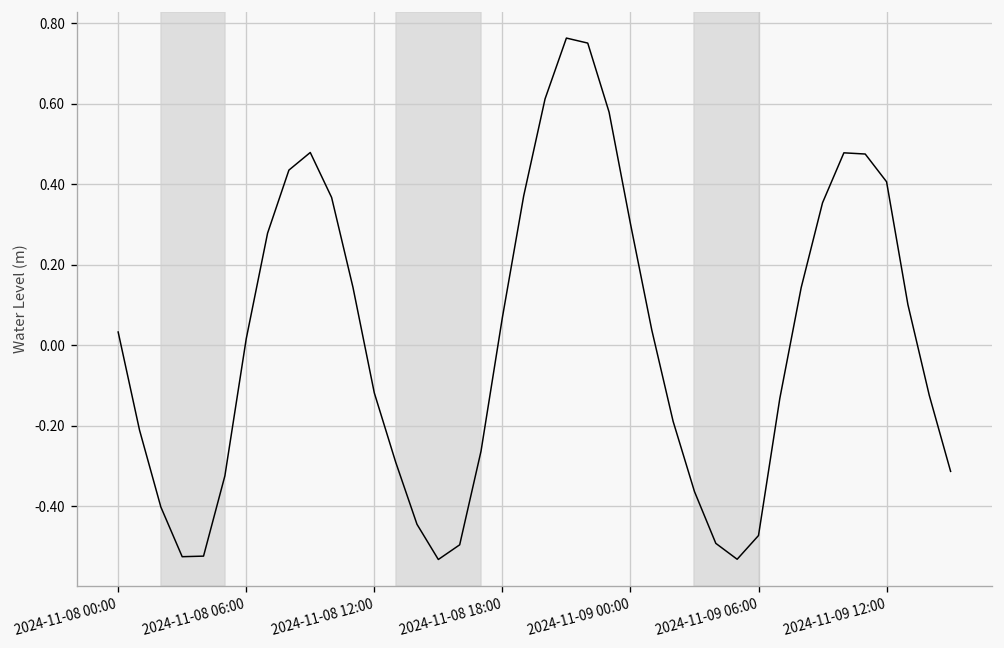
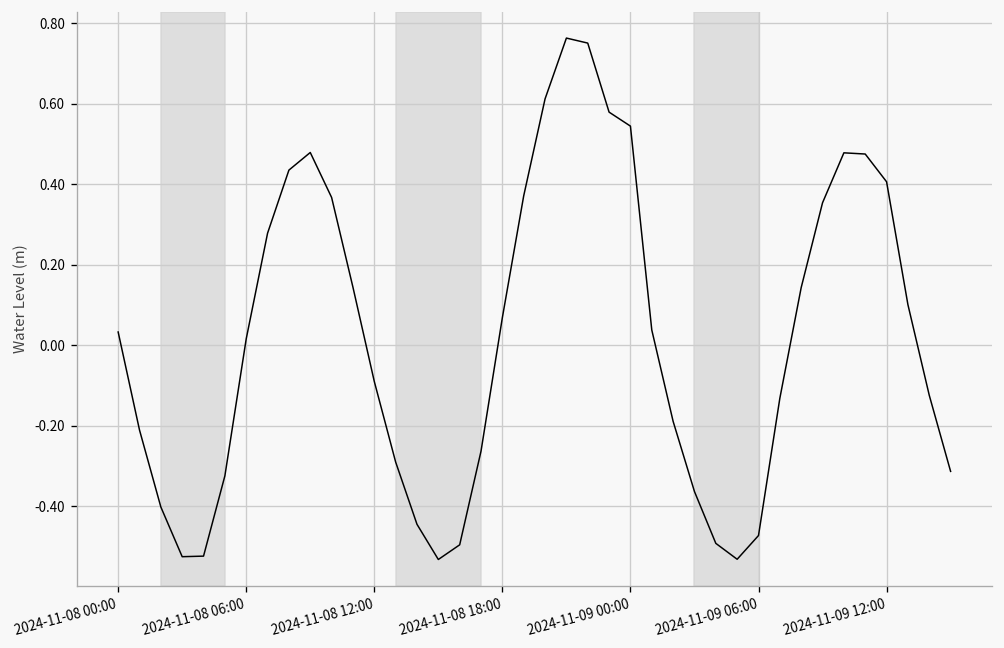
  {
    "2024-11-08 00:00": 0.03,
    "2024-11-08 06:00": 0.02,
-   "2024-11-08 12:00": -0.12,
+   "2024-11-08 12:00": -0.09,
    "2024-11-08 18:00": 0.07,
-   "2024-11-09 00:00": 0.30,
+   "2024-11-09 00:00": 0.54,
    "2024-11-09 06:00": -0.47,
    "2024-11-09 12:00": 0.41
  }
